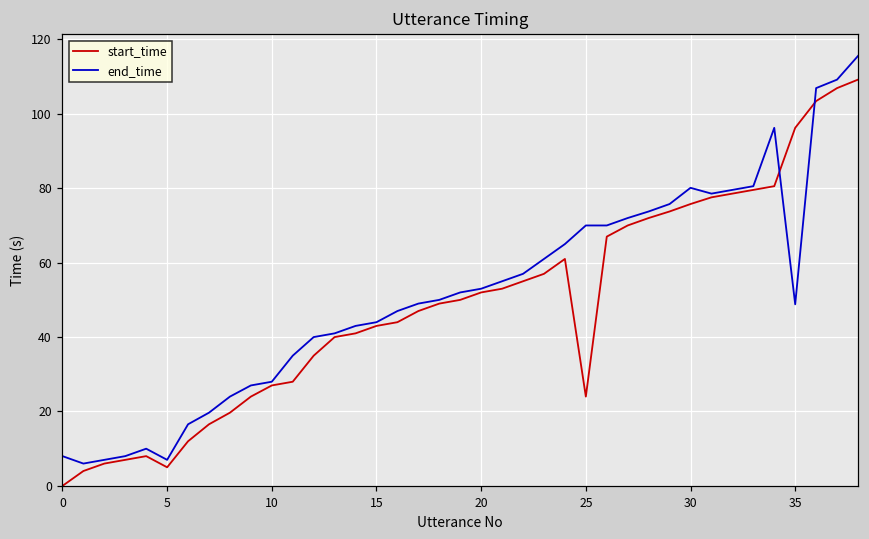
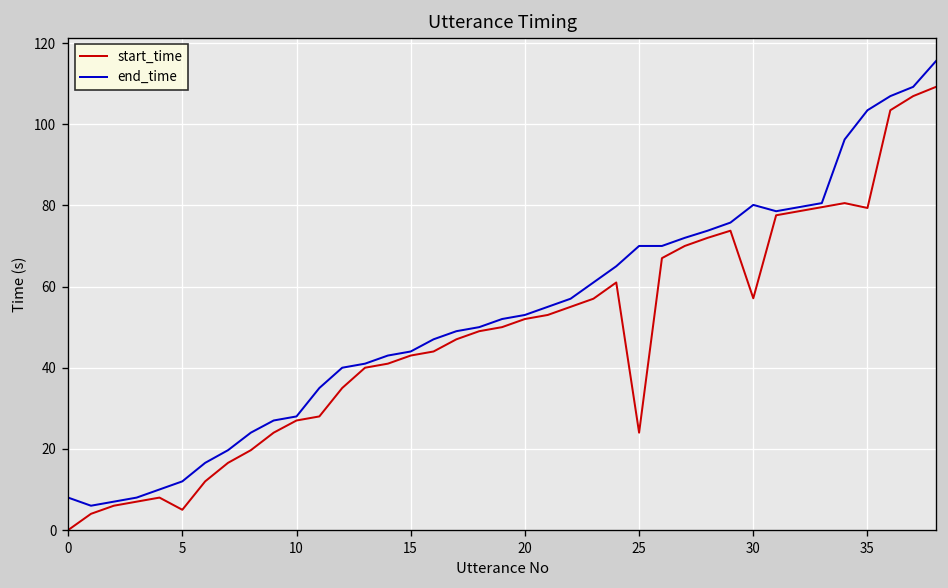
  {
    "start_time": {
      "0": 0,
      "5": 5,
      "10": 27,
      "15": 43,
      "20": 52,
      "25": 24,
-     "30": 76,
-     "35": 96
+     "30": 57,
+     "35": 79
    },
    "end_time": {
      "0": 8,
-     "5": 7,
+     "5": 12,
      "10": 28,
      "15": 44,
      "20": 53,
      "25": 70,
      "30": 80,
-     "35": 49
+     "35": 103
    }
  }
